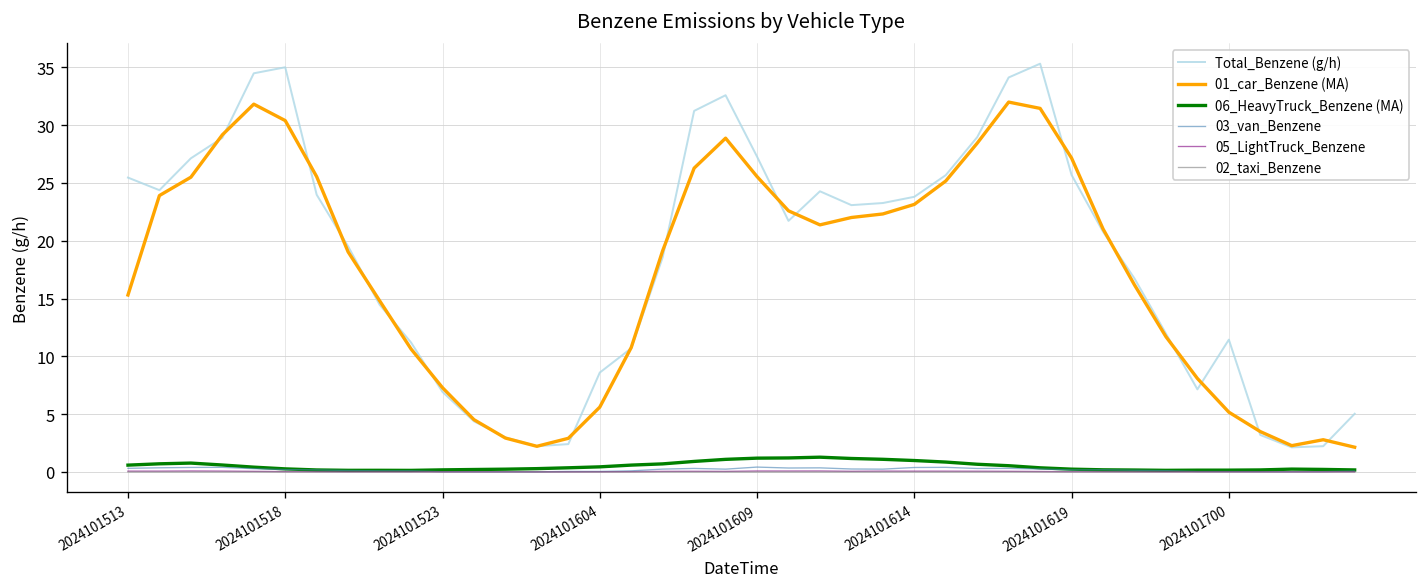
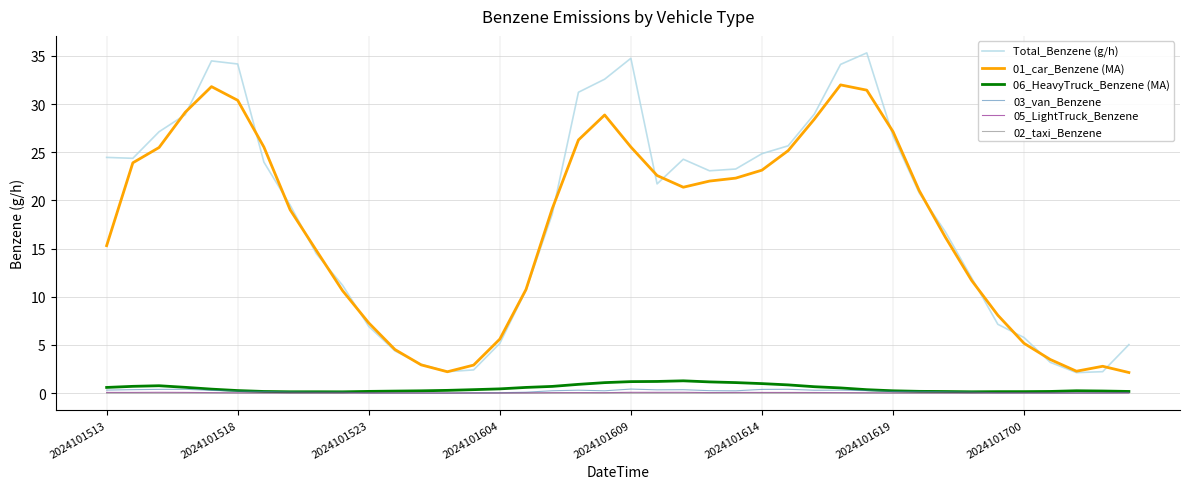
  {
    "Total_Benzene (g/h)": {
-     "2024101513": 25,
-     "2024101518": 35,
+     "2024101513": 24,
+     "2024101518": 34,
      "2024101523": 7,
-     "2024101604": 9,
-     "2024101609": 27,
-     "2024101614": 24,
-     "2024101619": 26,
-     "2024101700": 11
+     "2024101604": 5,
+     "2024101609": 35,
+     "2024101614": 25,
+     "2024101619": 27,
+     "2024101700": 6
    },
    "01_car_Benzene (MA)": {
      "2024101513": 15,
      "2024101518": 30,
      "2024101523": 7,
      "2024101604": 6,
      "2024101609": 26,
      "2024101614": 23,
      "2024101619": 27,
      "2024101700": 5
    },
    "06_HeavyTruck_Benzene (MA)": {
      "2024101513": 1,
      "2024101604": 0,
      "2024101609": 1,
      "2024101614": 1
    },
    "03_van_Benzene": {
      "2024101609": 0,
      "2024101614": 0
    }
  }
